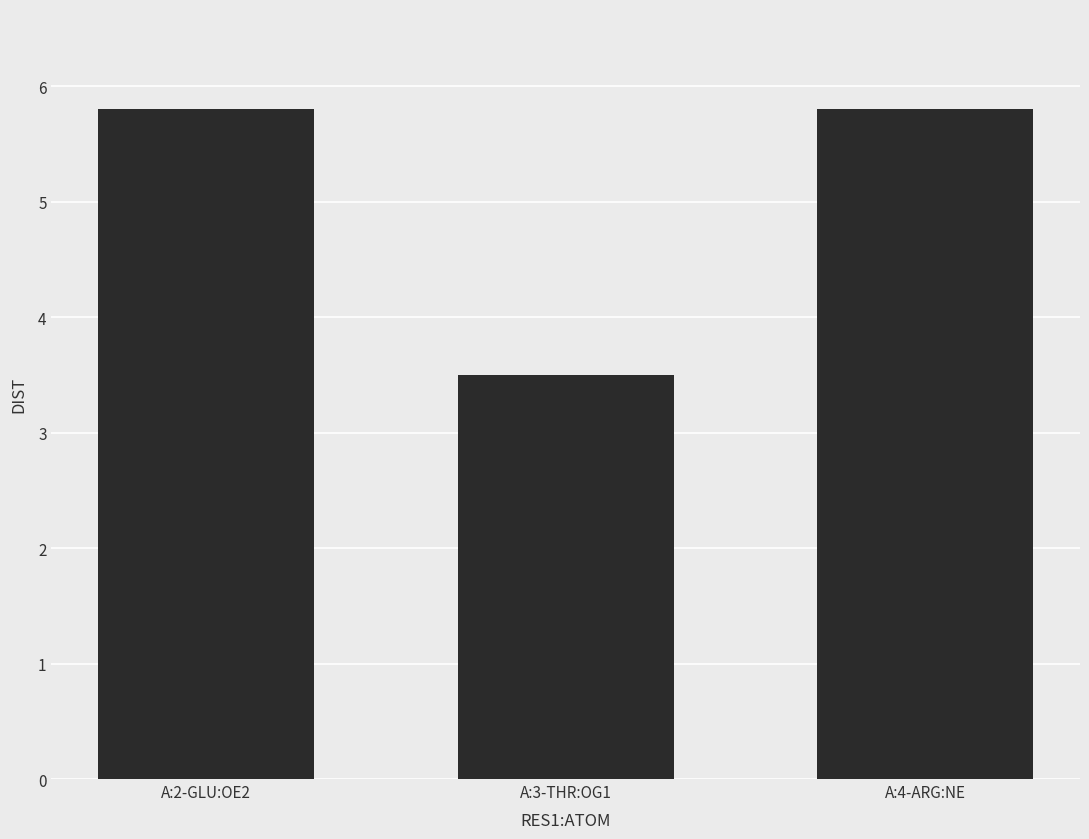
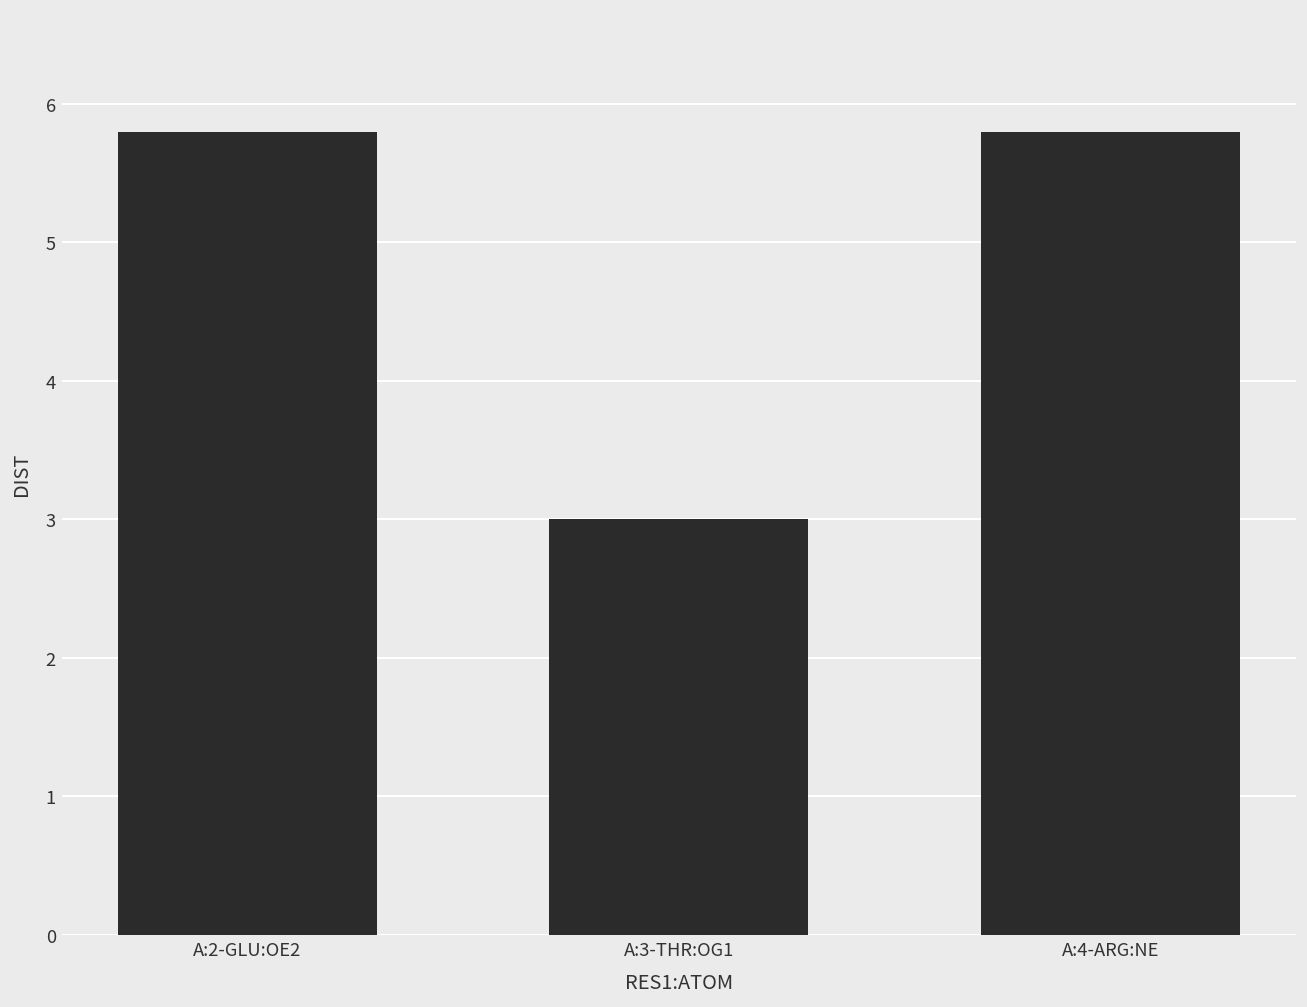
  {
    "A:2-GLU:OE2": 5.8,
-   "A:3-THR:OG1": 3.5,
+   "A:3-THR:OG1": 3.0,
    "A:4-ARG:NE": 5.8
  }
